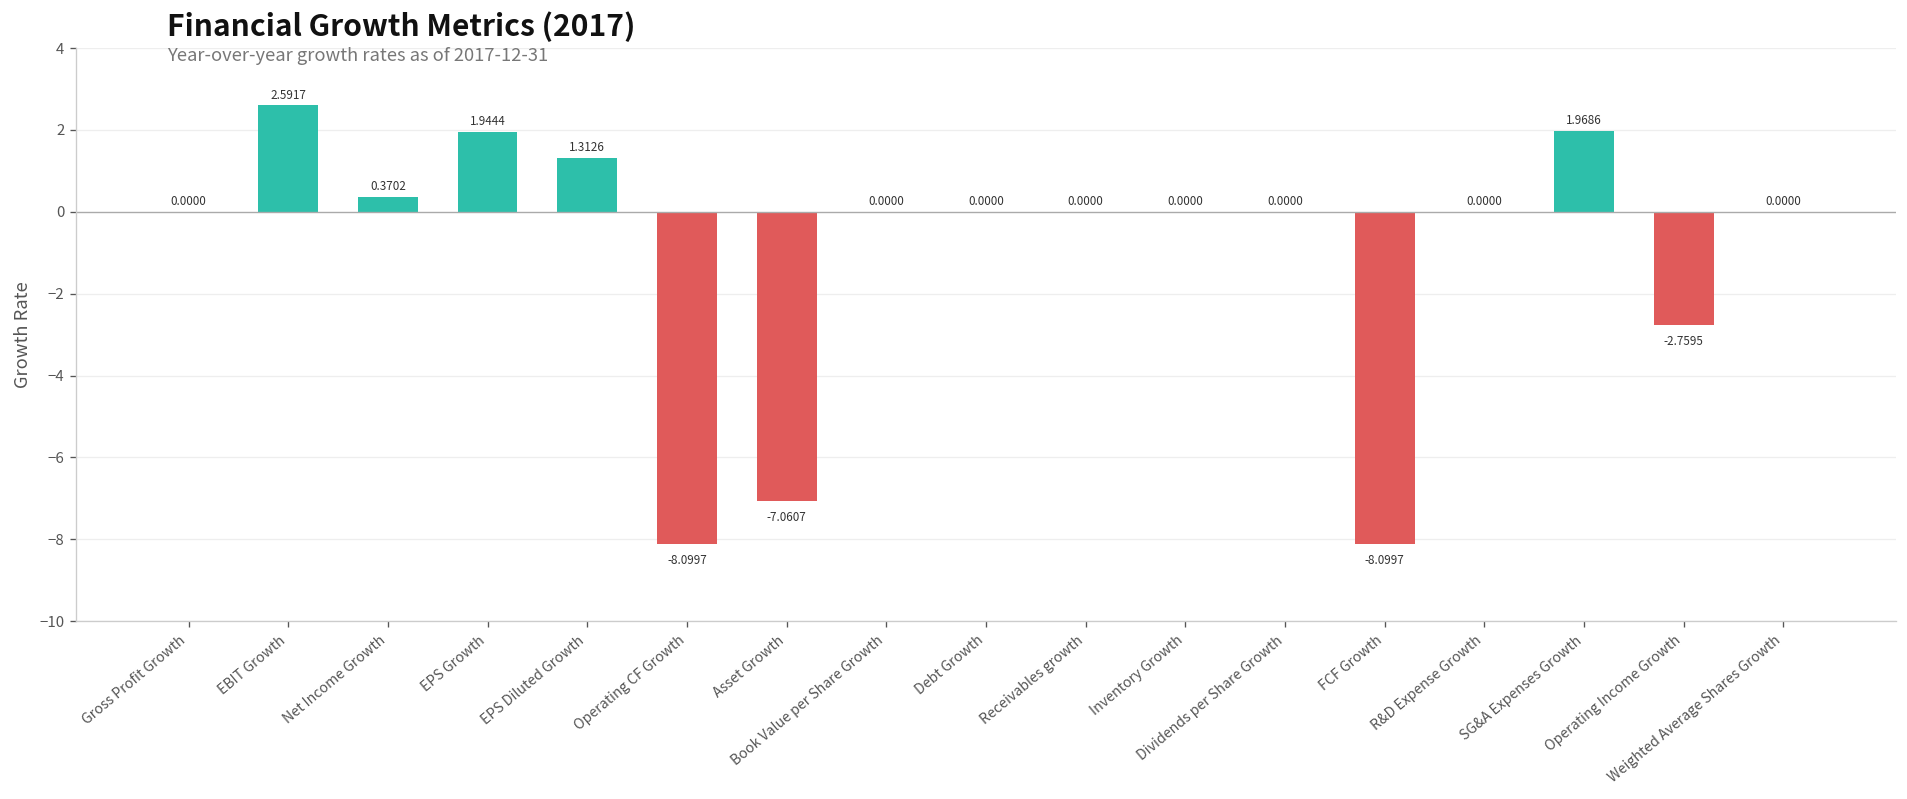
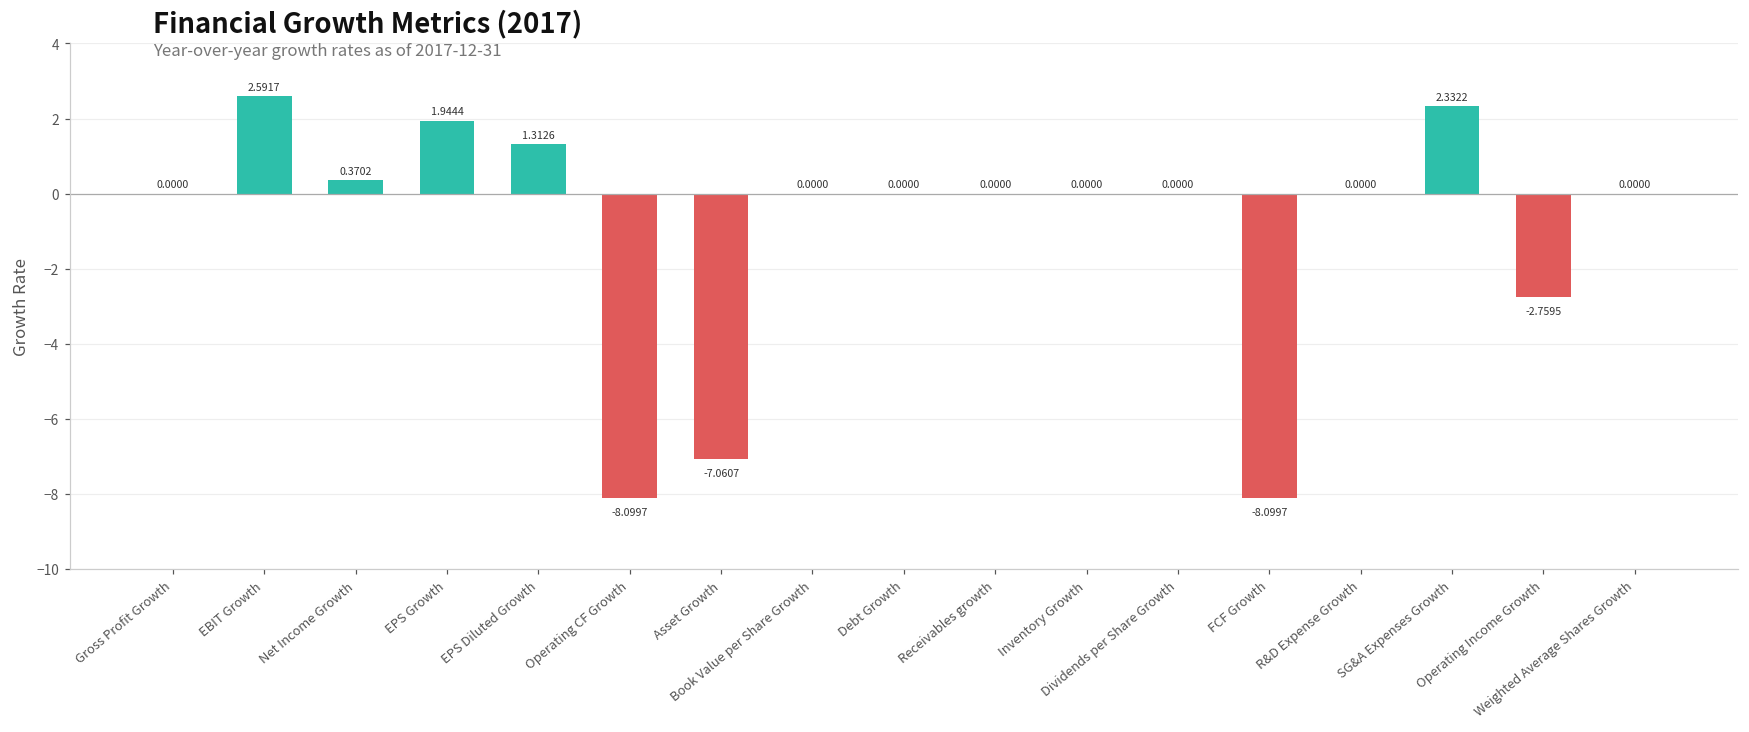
  {
    "Gross Profit Growth": 0.0000,
    "EBIT Growth": 2.5917,
    "Net Income Growth": 0.3702,
    "EPS Growth": 1.9444,
    "EPS Diluted Growth": 1.3126,
    "Operating CF Growth": -8.0997,
    "Asset Growth": -7.0607,
    "Book Value per Share Growth": 0.0000,
    "Debt Growth": 0.0000,
    "Receivables growth": 0.0000,
    "Inventory Growth": 0.0000,
    "Dividends per Share Growth": 0.0000,
    "FCF Growth": -8.0997,
    "R&D Expense Growth": 0.0000,
-   "SG&A Expenses Growth": 1.9686,
+   "SG&A Expenses Growth": 2.3322,
    "Operating Income Growth": -2.7595,
    "Weighted Average Shares Growth": 0.0000
  }
